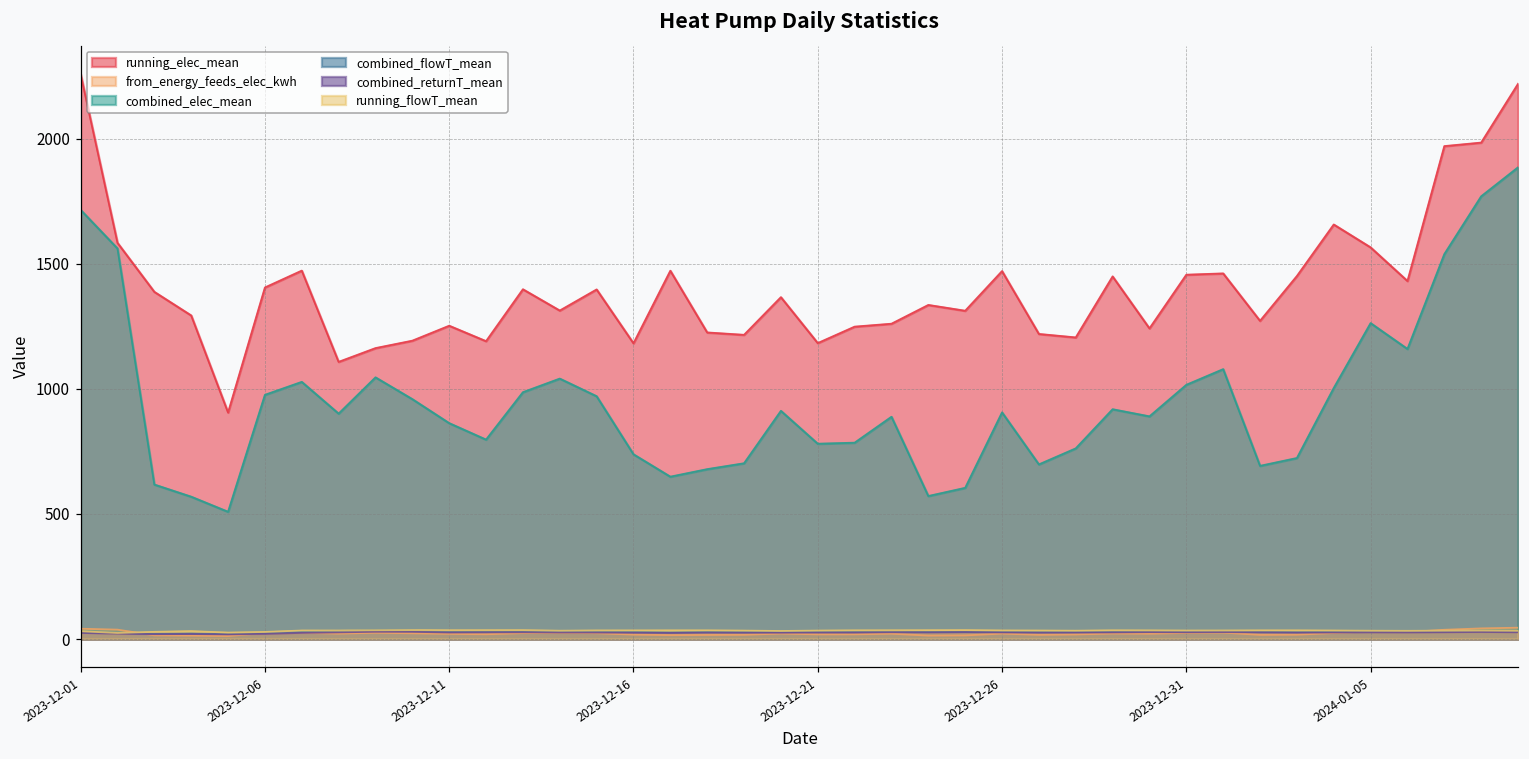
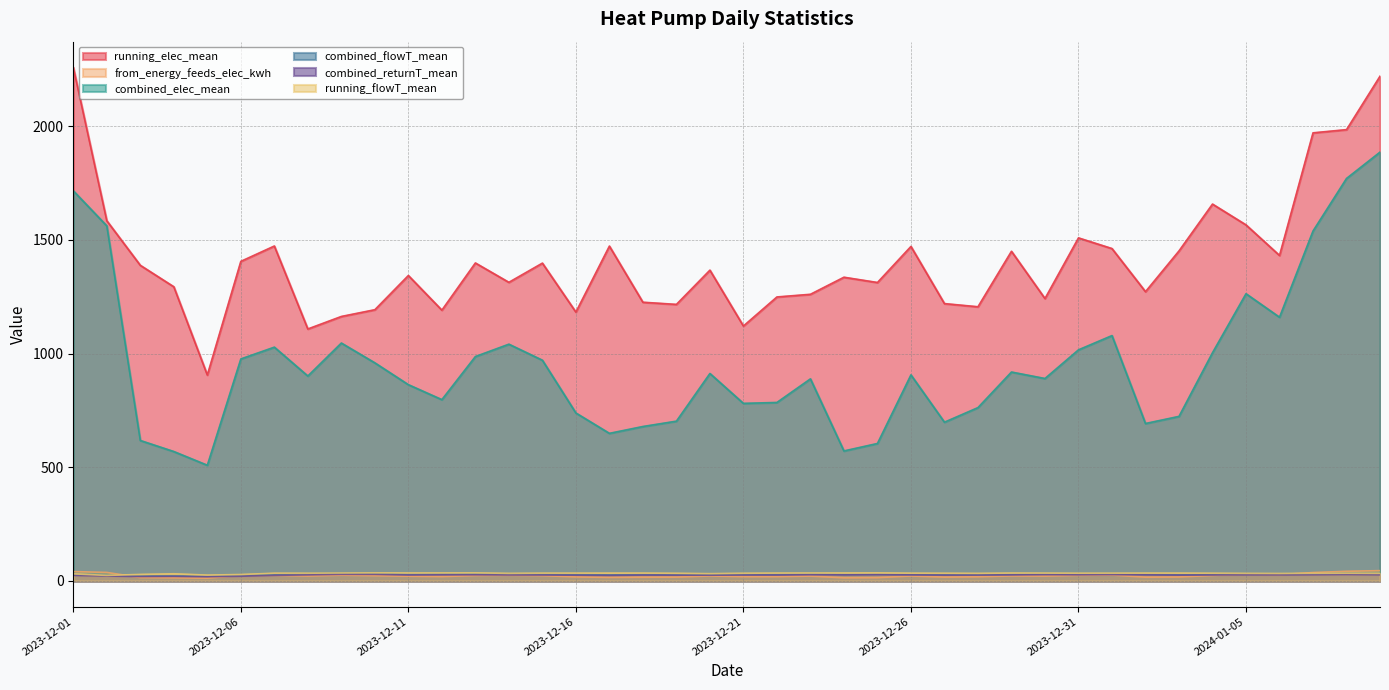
  {
    "running_elec_mean": {
      "2023-12-01": 2260,
      "2023-12-06": 1410,
-     "2023-12-11": 1250,
+     "2023-12-11": 1340,
      "2023-12-16": 1180,
-     "2023-12-21": 1180,
+     "2023-12-21": 1120,
      "2023-12-26": 1470,
-     "2023-12-31": 1460,
+     "2023-12-31": 1510,
      "2024-01-05": 1570
    }
  }
